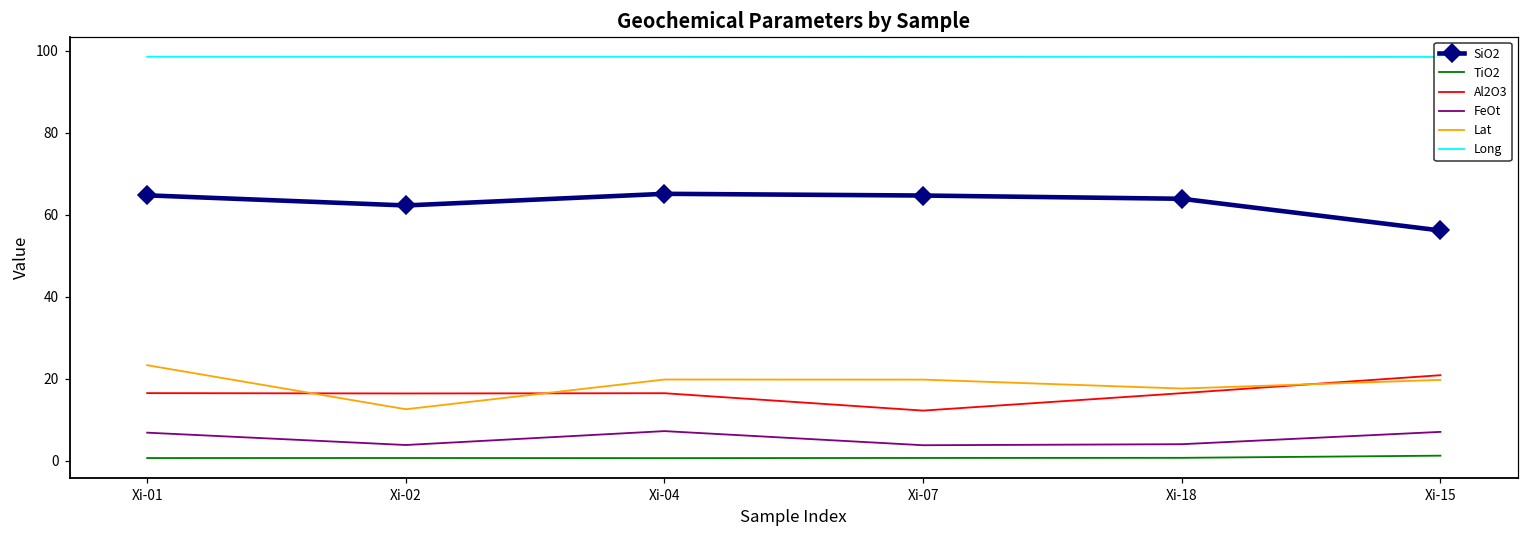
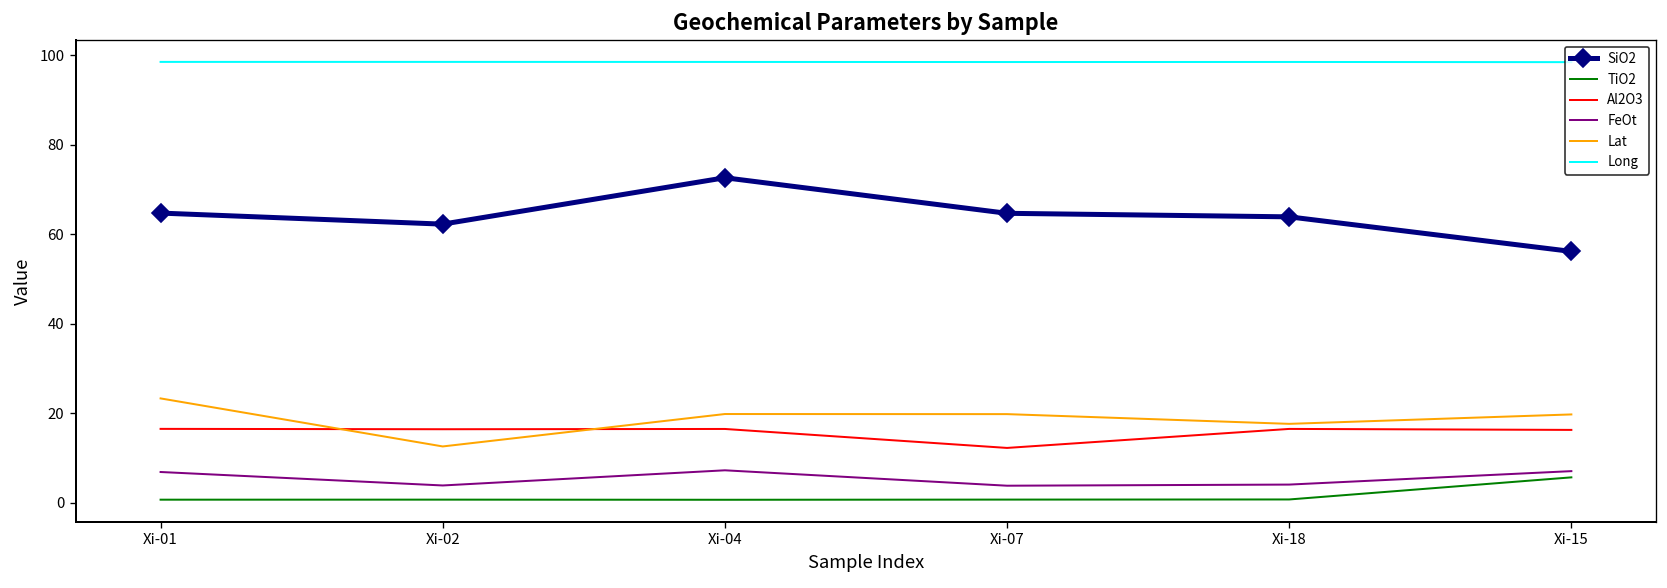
  {
    "SiO2": {
      "Xi-01": 65,
      "Xi-02": 62,
-     "Xi-04": 65,
+     "Xi-04": 73,
      "Xi-07": 65,
      "Xi-18": 64,
      "Xi-15": 56
    },
    "TiO2": {
      "Xi-01": 1,
      "Xi-02": 1,
      "Xi-04": 1,
      "Xi-07": 1,
      "Xi-18": 1,
-     "Xi-15": 1
+     "Xi-15": 6
    },
    "Al2O3": {
      "Xi-01": 17,
      "Xi-02": 16,
      "Xi-04": 17,
      "Xi-07": 12,
      "Xi-18": 17,
-     "Xi-15": 21
+     "Xi-15": 16
    },
    "FeOt": {
      "Xi-01": 7,
      "Xi-02": 4,
      "Xi-04": 7,
      "Xi-07": 4,
      "Xi-18": 4,
      "Xi-15": 7
    },
    "Lat": {
      "Xi-01": 23,
      "Xi-02": 13,
      "Xi-04": 20,
      "Xi-07": 20,
      "Xi-18": 18,
      "Xi-15": 20
    },
    "Long": {
      "Xi-01": 99,
      "Xi-02": 99,
      "Xi-04": 99,
      "Xi-07": 99,
      "Xi-18": 99
    }
  }
